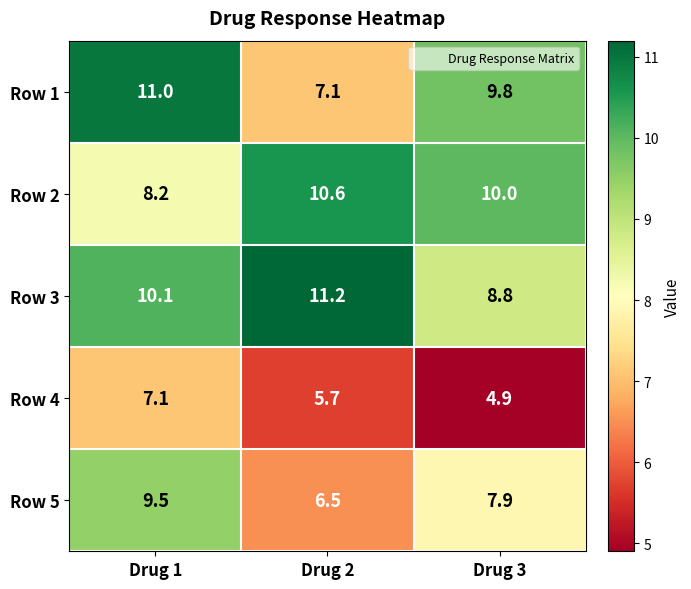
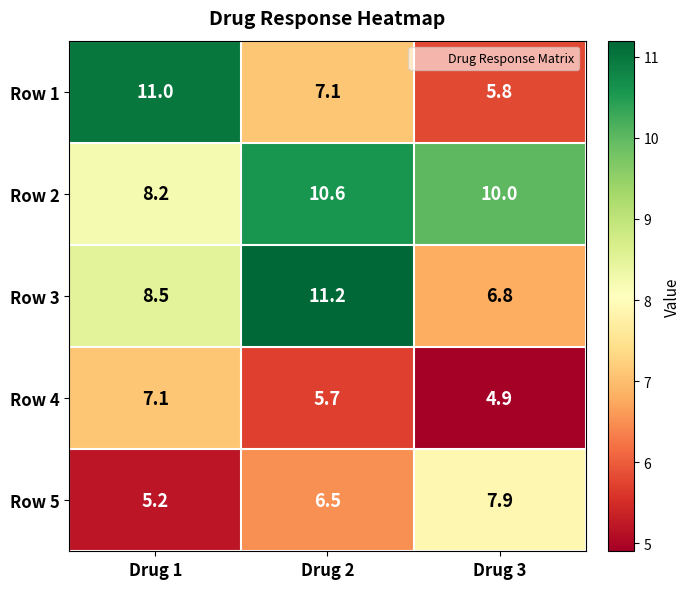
  {
    "Row 1": {
      "Drug 1": 11.0,
      "Drug 2": 7.1,
-     "Drug 3": 9.8
+     "Drug 3": 5.8
    },
    "Row 2": {
      "Drug 1": 8.2,
      "Drug 2": 10.6,
      "Drug 3": 10.0
    },
    "Row 3": {
-     "Drug 1": 10.1,
+     "Drug 1": 8.5,
      "Drug 2": 11.2,
-     "Drug 3": 8.8
+     "Drug 3": 6.8
    },
    "Row 4": {
      "Drug 1": 7.1,
      "Drug 2": 5.7,
      "Drug 3": 4.9
    },
    "Row 5": {
-     "Drug 1": 9.5,
+     "Drug 1": 5.2,
      "Drug 2": 6.5,
      "Drug 3": 7.9
    }
  }
